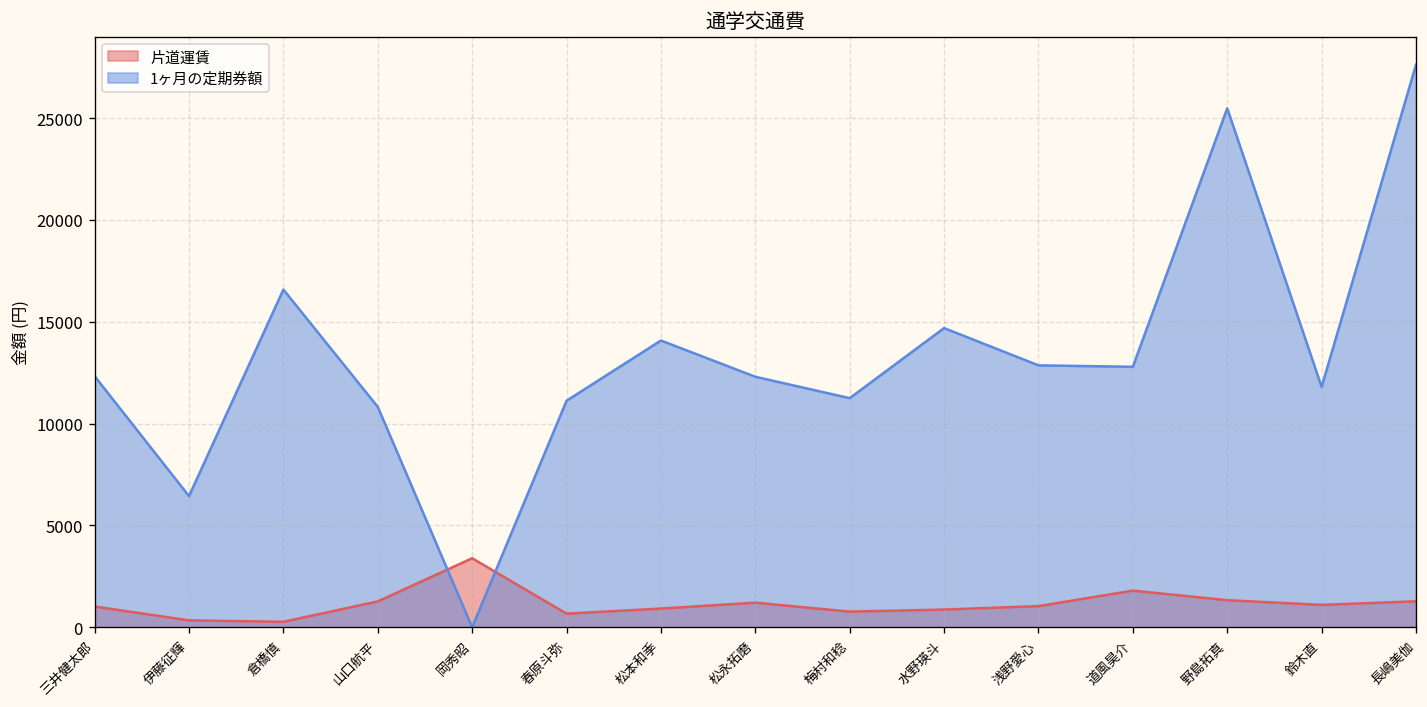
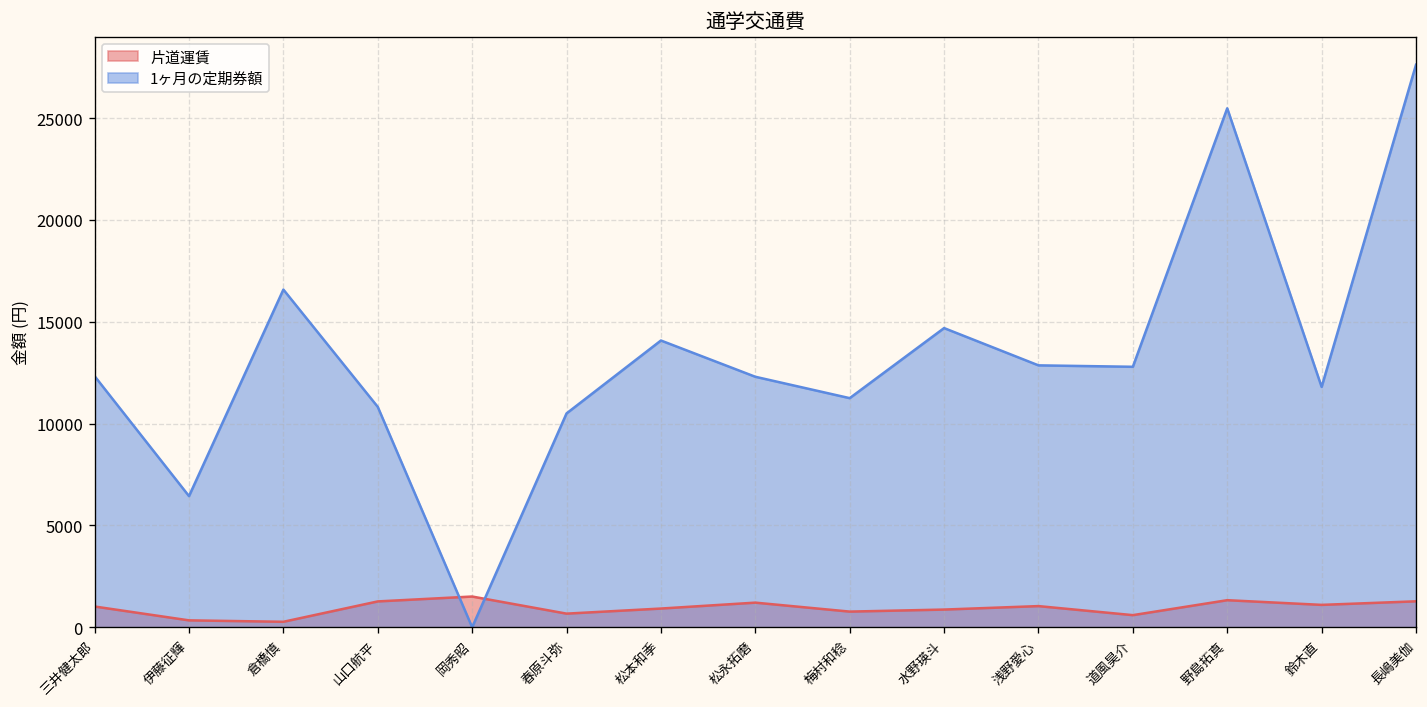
  {
    "片道運賃": {
      "三井健太郎": 1000,
      "伊藤征輝": 300,
      "倉橋慎": 300,
      "山口航平": 1300,
-     "岡秀昭": 3400,
+     "岡秀昭": 1500,
      "春原斗弥": 700,
      "松本和季": 900,
      "松永拓磨": 1200,
      "梅村和稔": 800,
      "水野瑛斗": 900,
      "浅野愛心": 1000,
-     "道風昊介": 1800,
+     "道風昊介": 600,
      "野島拓真": 1300,
      "鈴木直": 1100,
      "長嶋美伽": 1300
    },
    "1ヶ月の定期券額": {
      "三井健太郎": 12300,
      "伊藤征輝": 6400,
      "倉橋慎": 16600,
      "山口航平": 10800,
      "岡秀昭": 0,
-     "春原斗弥": 11100,
+     "春原斗弥": 10500,
      "松本和季": 14100,
      "松永拓磨": 12300,
      "梅村和稔": 11300,
      "水野瑛斗": 14700,
      "浅野愛心": 12900,
      "道風昊介": 12800,
      "野島拓真": 25500,
      "鈴木直": 11800,
      "長嶋美伽": 27600
    }
  }
